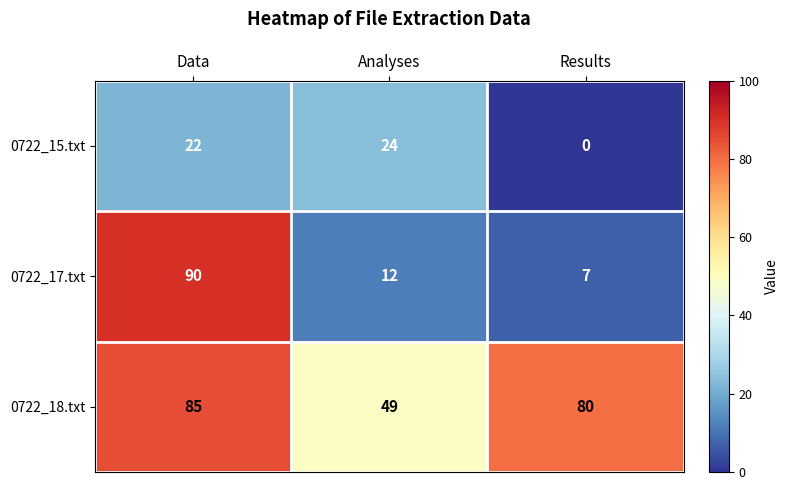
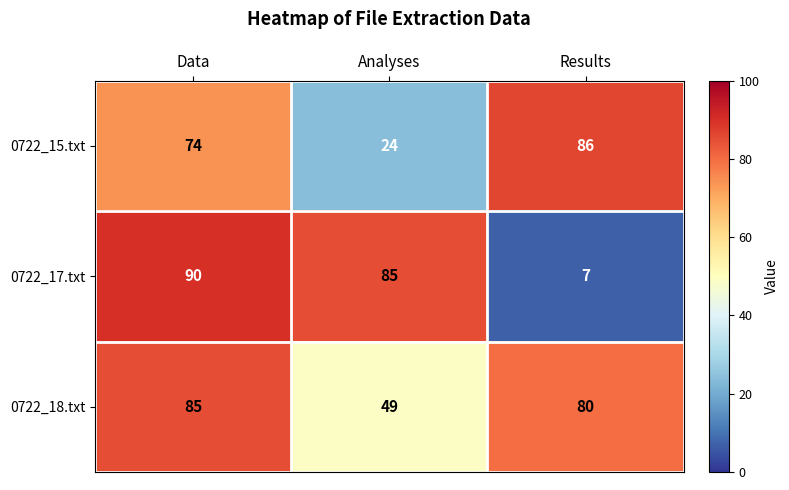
  {
    "0722_15.txt": {
-     "Data": 22,
+     "Data": 74,
      "Analyses": 24,
-     "Results": 0
+     "Results": 86
    },
    "0722_17.txt": {
      "Data": 90,
-     "Analyses": 12,
+     "Analyses": 85,
      "Results": 7
    },
    "0722_18.txt": {
      "Data": 85,
      "Analyses": 49,
      "Results": 80
    }
  }
